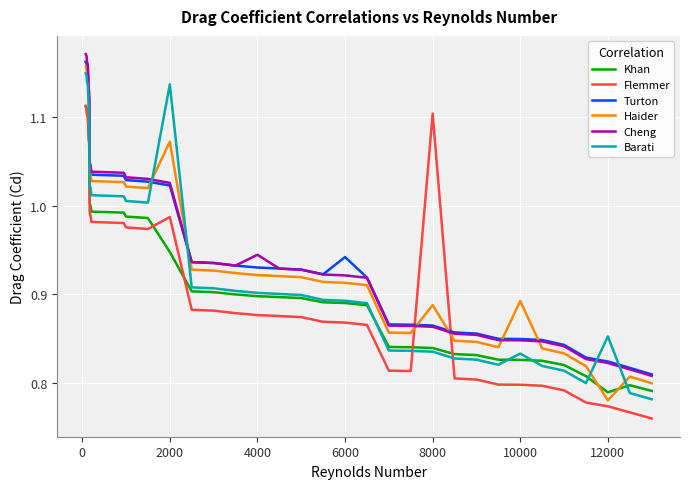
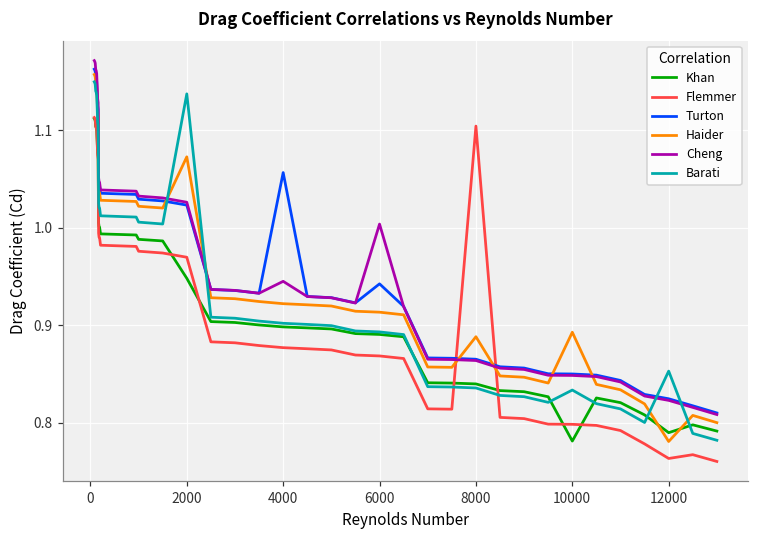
  {
    "Khan": {
      "2000": 0.95,
      "4000": 0.90,
      "8000": 0.84,
-     "10000": 0.83,
+     "10000": 0.78,
      "12000": 0.79
    },
    "Flemmer": {
-     "2000": 0.99,
+     "2000": 0.97,
      "4000": 0.88,
      "6000": 0.87,
      "8000": 1.10,
      "10000": 0.80,
-     "12000": 0.77
+     "12000": 0.76
    },
    "Turton": {
      "2000": 1.02,
-     "4000": 0.93,
+     "4000": 1.06,
      "6000": 0.94
    },
    "Haider": {
      "2000": 1.07,
      "4000": 0.92,
      "6000": 0.91,
      "8000": 0.89,
      "10000": 0.89,
      "12000": 0.78
    },
    "Cheng": {
      "2000": 1.03,
      "4000": 0.94,
-     "6000": 0.92
+     "6000": 1.00
    },
    "Barati": {
      "2000": 1.14,
      "4000": 0.90,
      "8000": 0.84,
      "10000": 0.83,
      "12000": 0.85
    }
  }
